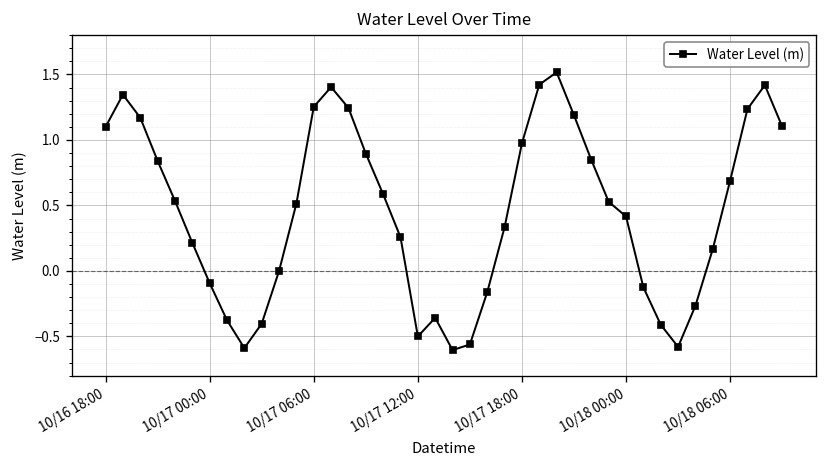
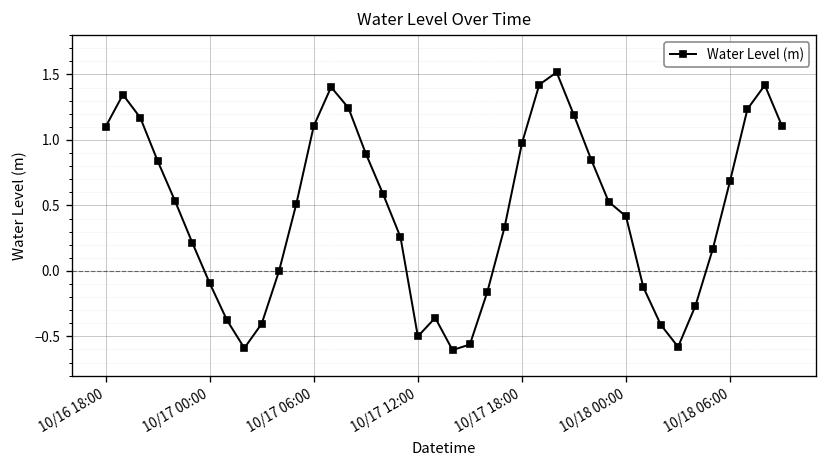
  {
    "10/16 18:00": 1.10,
    "10/17 00:00": -0.09,
-   "10/17 06:00": 1.25,
+   "10/17 06:00": 1.11,
    "10/17 12:00": -0.50,
    "10/17 18:00": 0.97,
    "10/18 00:00": 0.42,
    "10/18 06:00": 0.69
  }
